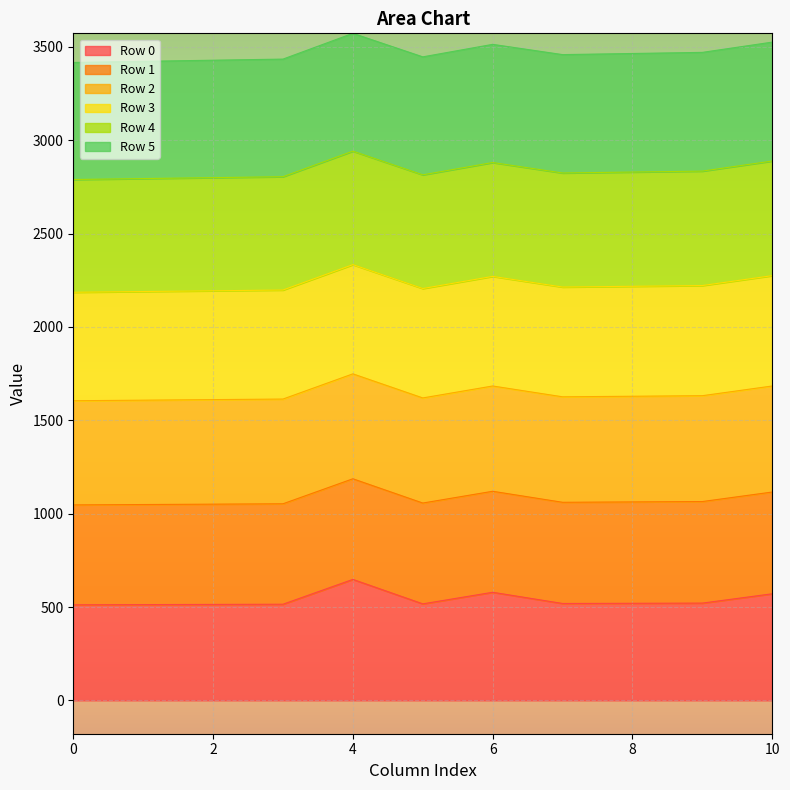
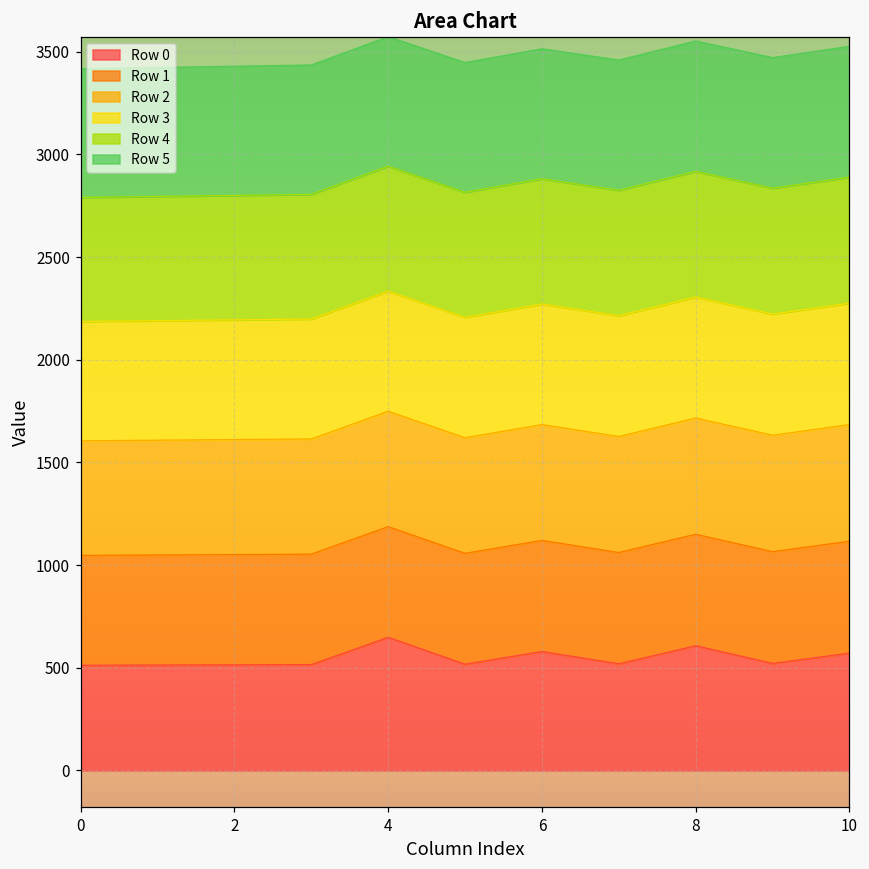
  {
    "Row 0": {
      "0": 510,
      "2": 510,
      "4": 650,
      "6": 580,
-     "8": 520,
+     "8": 610,
      "10": 570
    },
    "Row 4": {
      "0": 600,
      "2": 610,
      "4": 610,
      "6": 610,
      "8": 610,
      "10": 610
    },
    "Row 5": {
      "0": 630,
      "2": 630,
      "4": 630,
      "6": 630,
      "8": 640,
      "10": 640
    }
  }
